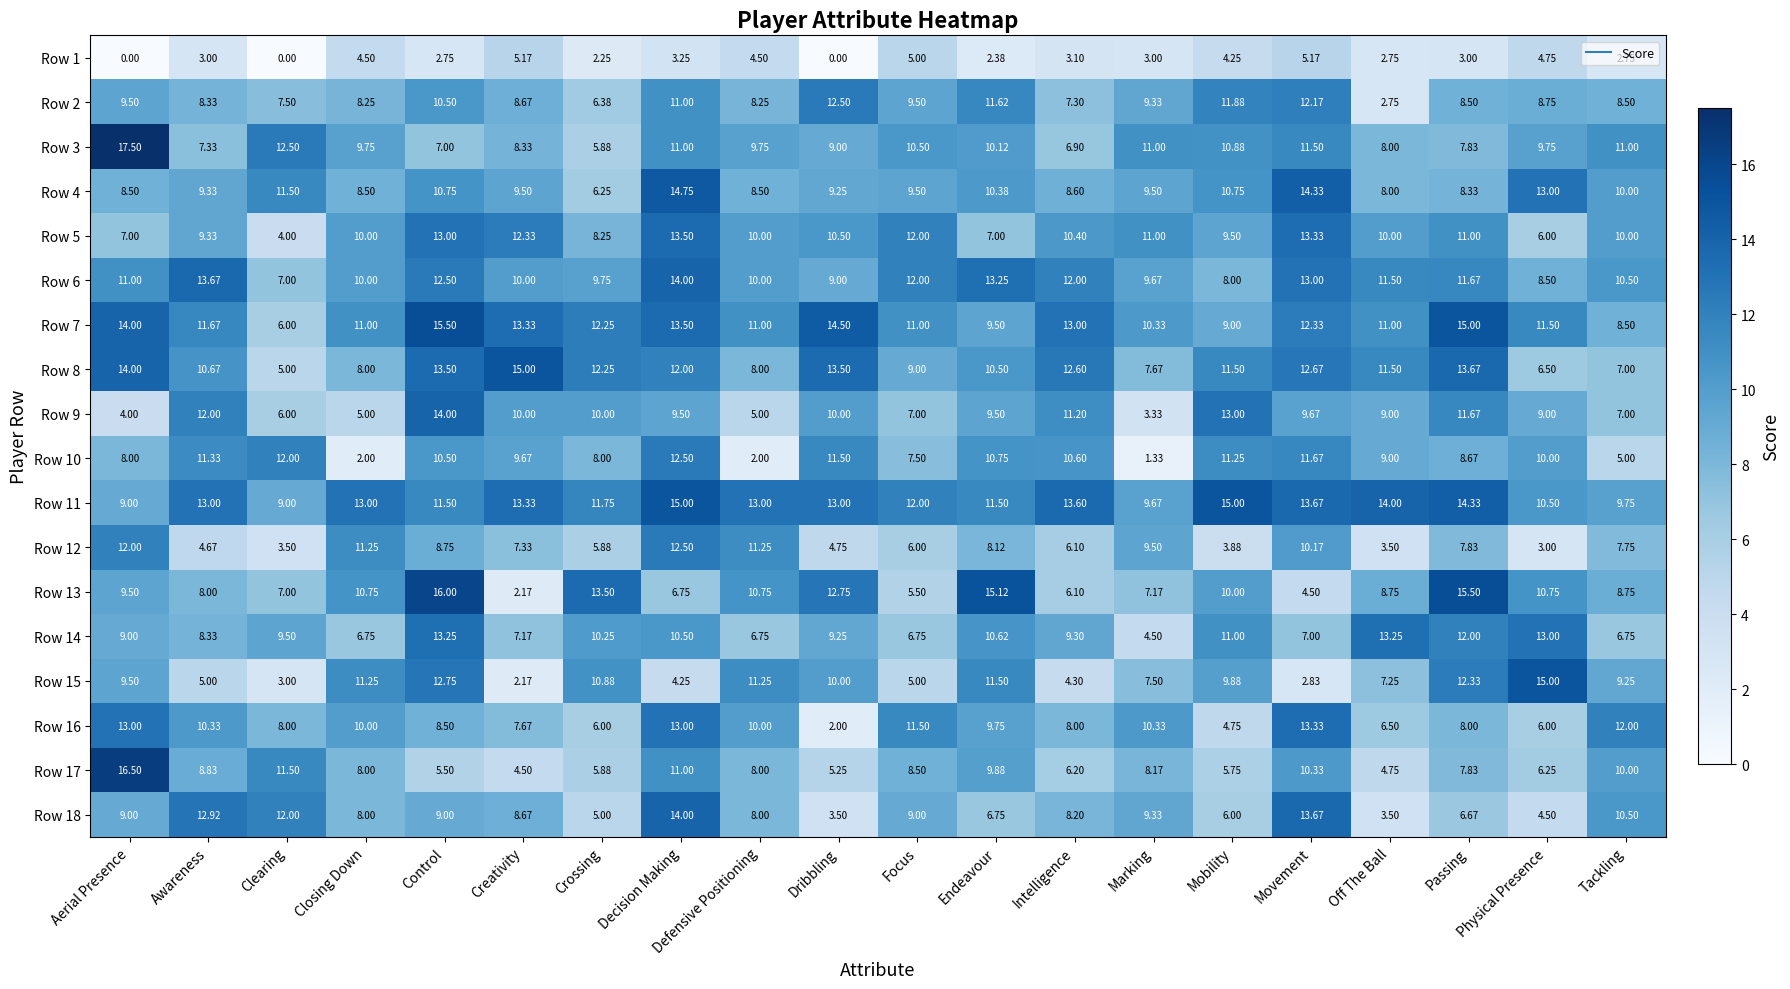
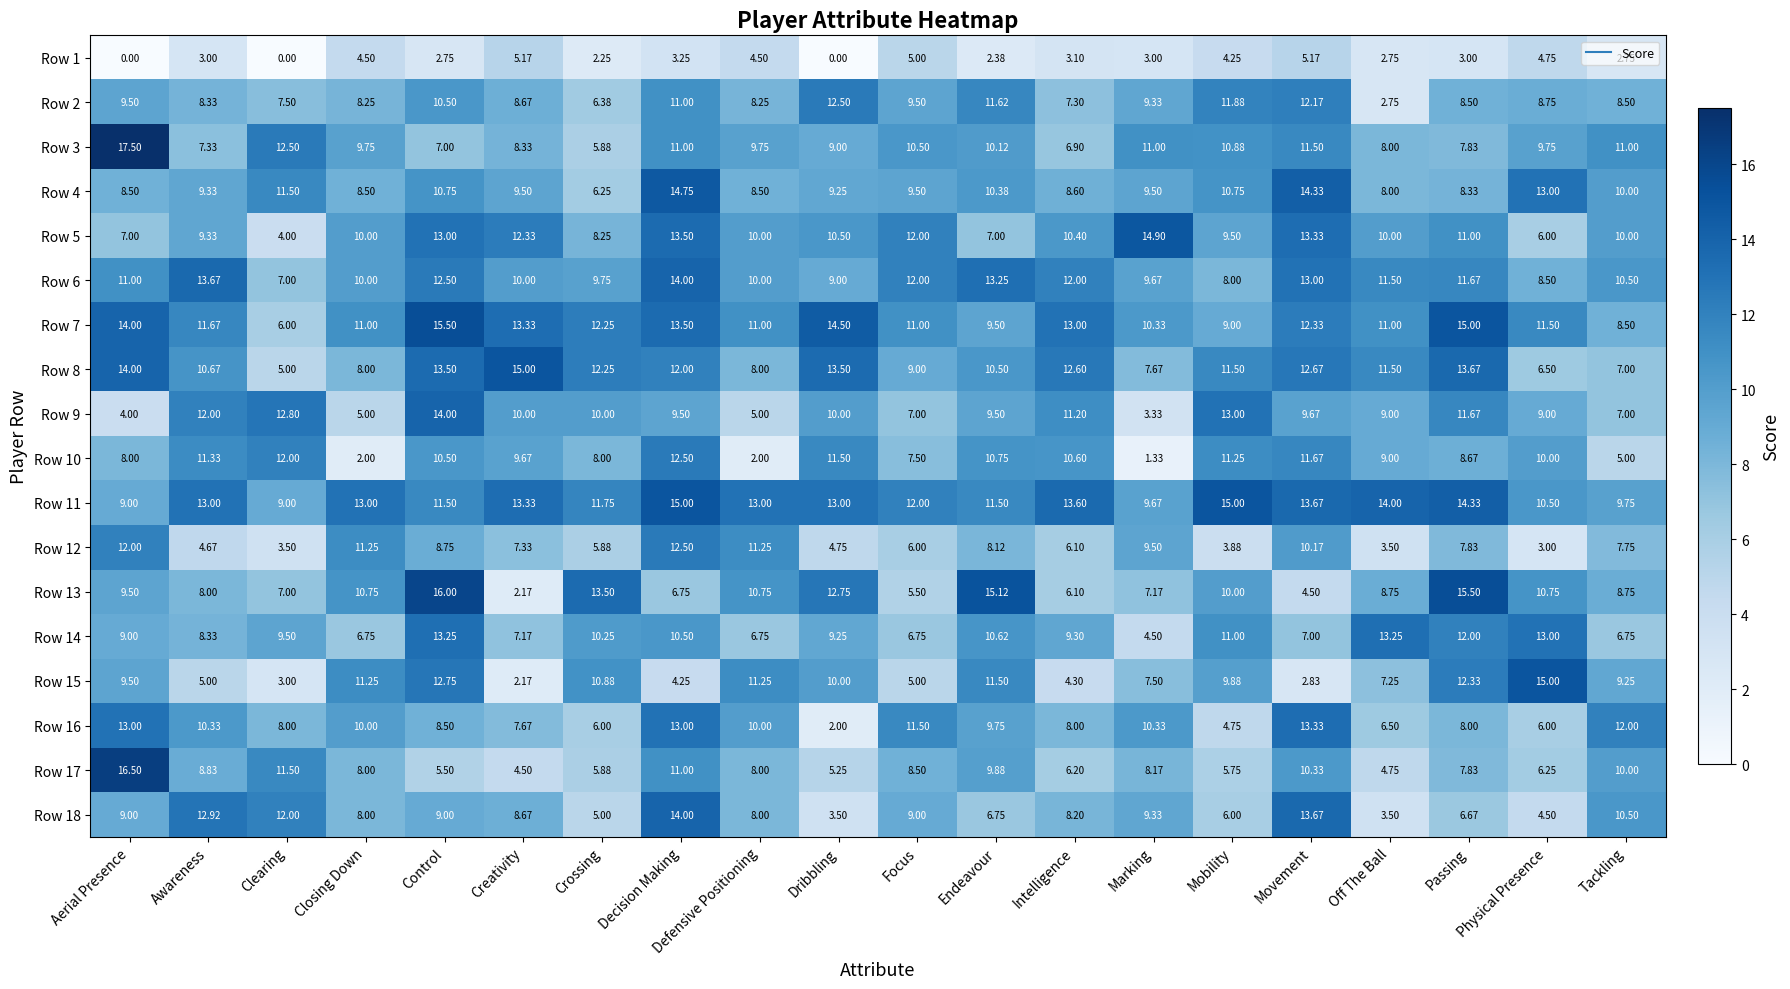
  {
    "Row 5": {
      "Aerial Presence": 7.00,
      "Awareness": 9.33,
      "Clearing": 4.00,
      "Closing Down": 10.00,
      "Control": 13.00,
      "Creativity": 12.33,
      "Crossing": 8.25,
      "Decision Making": 13.50,
      "Defensive Positioning": 10.00,
      "Dribbling": 10.50,
      "Focus": 12.00,
      "Endeavour": 7.00,
      "Intelligence": 10.40,
-     "Marking": 11.00,
+     "Marking": 14.90,
      "Mobility": 9.50,
      "Movement": 13.33,
      "Off The Ball": 10.00,
      "Passing": 11.00,
      "Physical Presence": 6.00,
      "Tackling": 10.00
    },
    "Row 9": {
      "Aerial Presence": 4.00,
      "Awareness": 12.00,
-     "Clearing": 6.00,
+     "Clearing": 12.80,
      "Closing Down": 5.00,
      "Control": 14.00,
      "Creativity": 10.00,
      "Crossing": 10.00,
      "Decision Making": 9.50,
      "Defensive Positioning": 5.00,
      "Dribbling": 10.00,
      "Focus": 7.00,
      "Endeavour": 9.50,
      "Intelligence": 11.20,
      "Marking": 3.33,
      "Mobility": 13.00,
      "Movement": 9.67,
      "Off The Ball": 9.00,
      "Passing": 11.67,
      "Physical Presence": 9.00,
      "Tackling": 7.00
    }
  }
